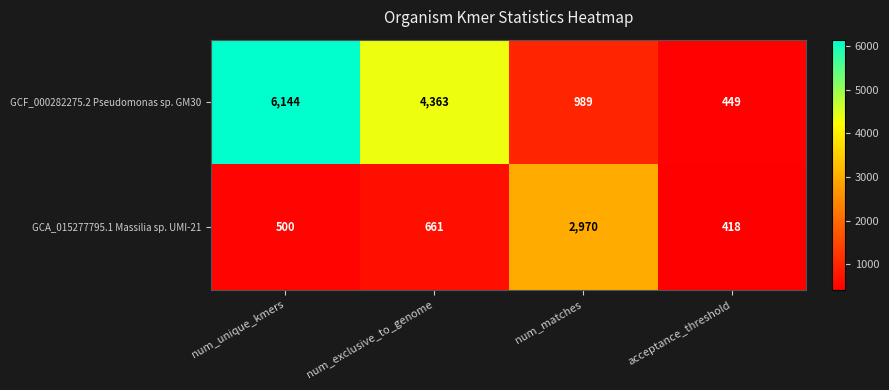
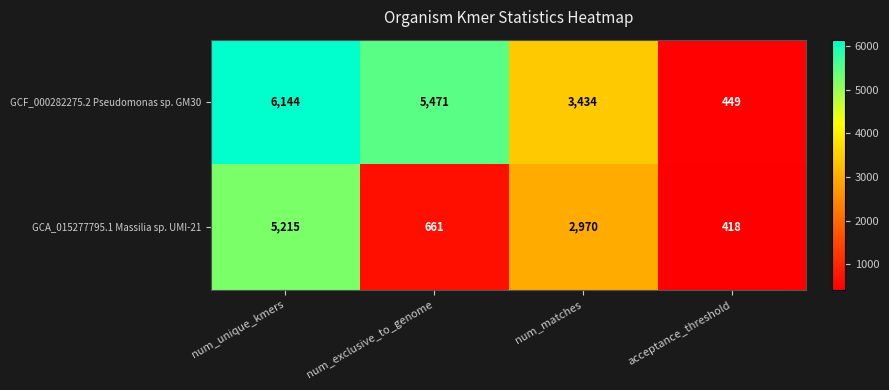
  {
    "GCF_000282275.2 Pseudomonas sp. GM30": {
      "num_unique_kmers": "6,144",
-     "num_exclusive_to_genome": "4,363",
-     "num_matches": "989",
+     "num_exclusive_to_genome": "5,471",
+     "num_matches": "3,434",
      "acceptance_threshold": "449"
    },
    "GCA_015277795.1 Massilia sp. UMI-21": {
-     "num_unique_kmers": "500",
+     "num_unique_kmers": "5,215",
      "num_exclusive_to_genome": "661",
      "num_matches": "2,970",
      "acceptance_threshold": "418"
    }
  }
